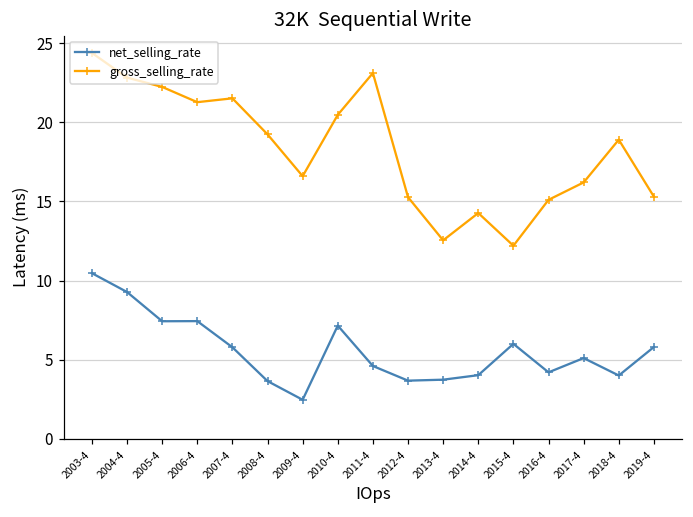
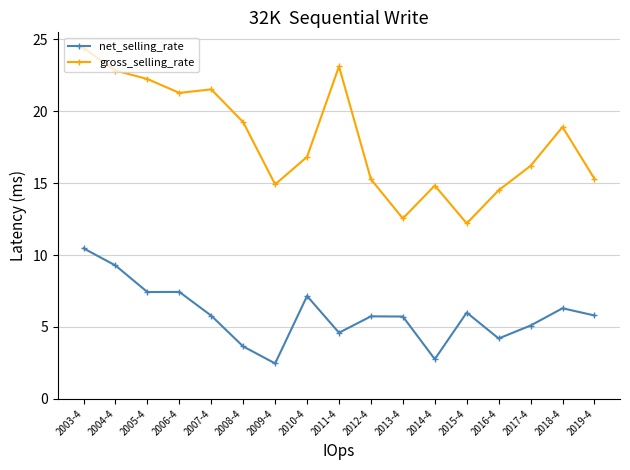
  {
    "net_selling_rate": {
      "2003-4": 10.5,
      "2004-4": 9.3,
      "2005-4": 7.4,
      "2006-4": 7.4,
      "2007-4": 5.8,
      "2008-4": 3.6,
      "2009-4": 2.5,
      "2010-4": 7.2,
      "2011-4": 4.6,
-     "2012-4": 3.7,
-     "2013-4": 3.7,
-     "2014-4": 4.0,
+     "2012-4": 5.7,
+     "2013-4": 5.7,
+     "2014-4": 2.8,
      "2015-4": 6.0,
      "2016-4": 4.2,
      "2017-4": 5.1,
-     "2018-4": 4.0,
+     "2018-4": 6.3,
      "2019-4": 5.8
    },
    "gross_selling_rate": {
      "2005-4": 22.2,
      "2006-4": 21.3,
      "2007-4": 21.5,
      "2008-4": 19.2,
-     "2009-4": 16.6,
-     "2010-4": 20.5,
+     "2009-4": 14.9,
+     "2010-4": 16.8,
      "2011-4": 23.1,
      "2012-4": 15.3,
      "2013-4": 12.5,
-     "2014-4": 14.3,
+     "2014-4": 14.8,
      "2015-4": 12.2,
-     "2016-4": 15.1,
+     "2016-4": 14.5,
      "2017-4": 16.2,
      "2018-4": 18.9,
      "2019-4": 15.3
    }
  }
